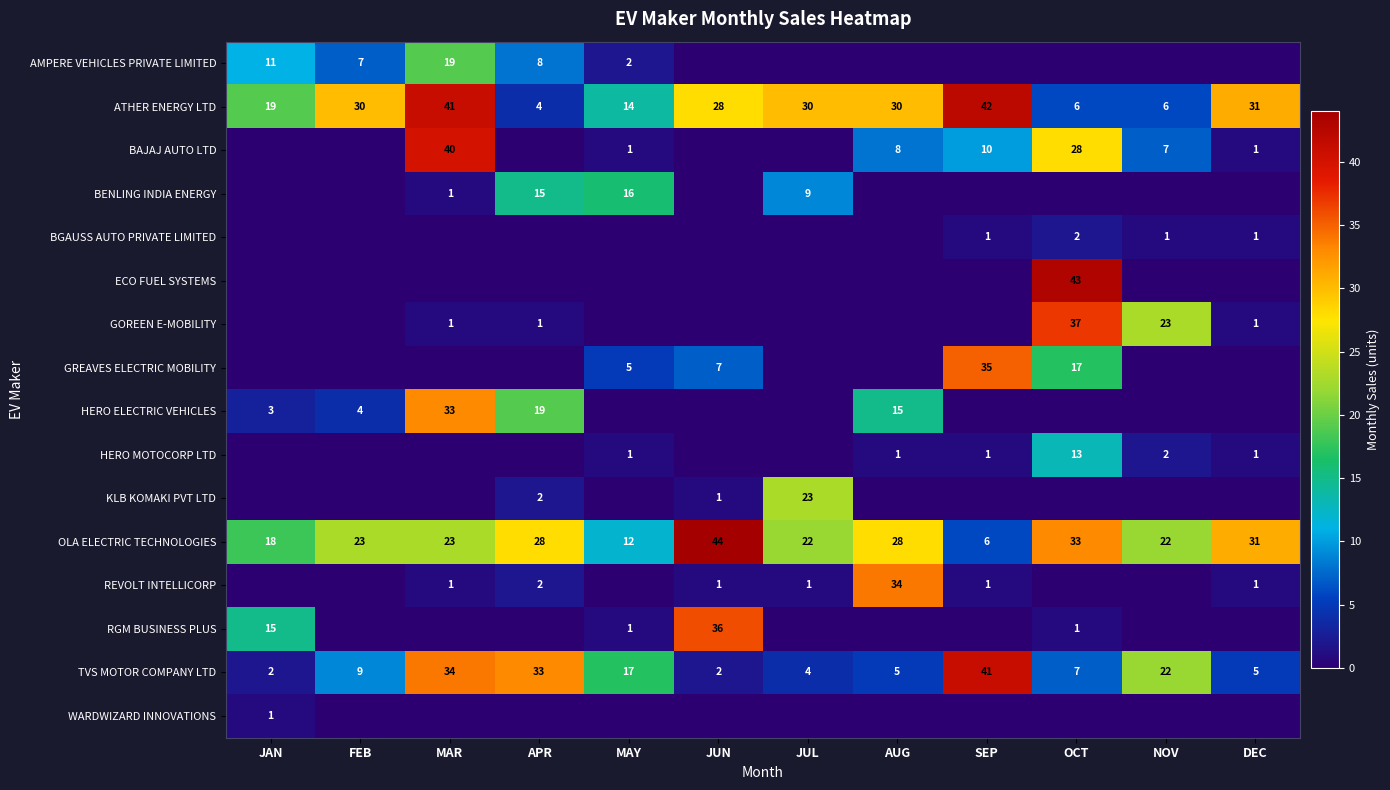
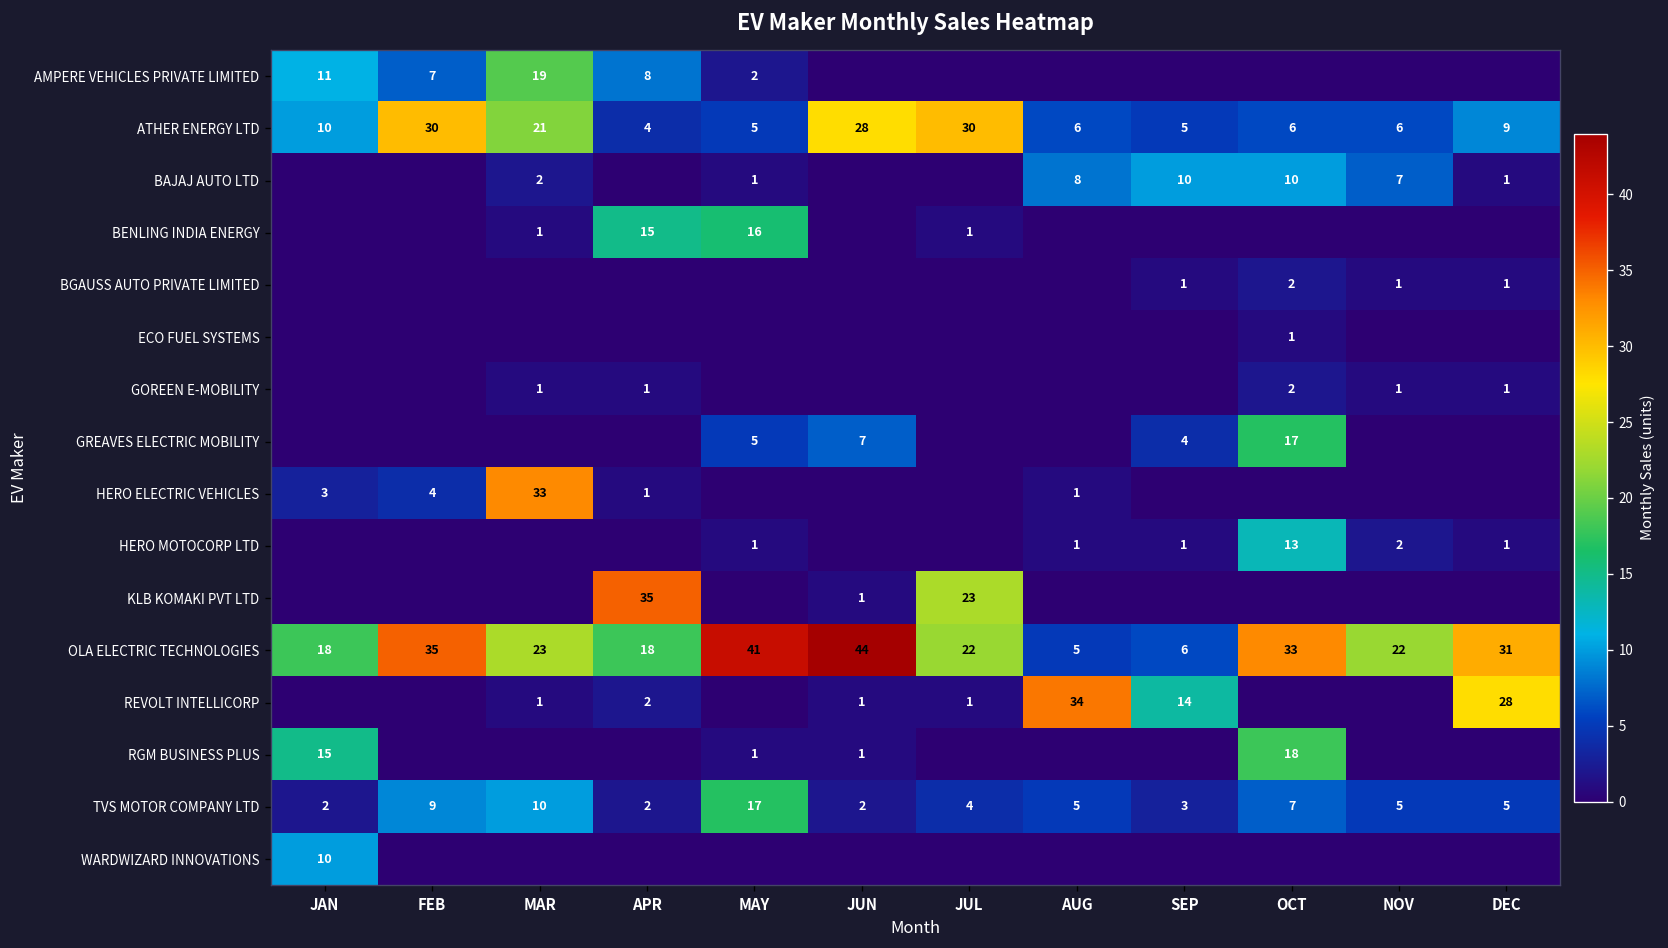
  {
    "AMPERE VEHICLES PRIVATE LIMITED": {
      "JAN": 11,
      "FEB": 7,
      "MAR": 19,
      "APR": 8,
      "MAY": 2
    },
    "ATHER ENERGY LTD": {
-     "JAN": 19,
+     "JAN": 10,
      "FEB": 30,
-     "MAR": 41,
+     "MAR": 21,
      "APR": 4,
-     "MAY": 14,
+     "MAY": 5,
      "JUN": 28,
      "JUL": 30,
-     "AUG": 30,
-     "SEP": 42,
+     "AUG": 6,
+     "SEP": 5,
      "OCT": 6,
      "NOV": 6,
-     "DEC": 31
+     "DEC": 9
    },
    "BAJAJ AUTO LTD": {
-     "MAR": 40,
+     "MAR": 2,
      "MAY": 1,
      "AUG": 8,
      "SEP": 10,
-     "OCT": 28,
+     "OCT": 10,
      "NOV": 7,
      "DEC": 1
    },
    "BENLING INDIA ENERGY": {
      "MAR": 1,
      "APR": 15,
      "MAY": 16,
-     "JUL": 9
+     "JUL": 1
    },
    "BGAUSS AUTO PRIVATE LIMITED": {
      "SEP": 1,
      "OCT": 2,
      "NOV": 1,
      "DEC": 1
    },
    "ECO FUEL SYSTEMS": {
-     "OCT": 43
+     "OCT": 1
    },
    "GOREEN E-MOBILITY": {
      "MAR": 1,
      "APR": 1,
-     "OCT": 37,
-     "NOV": 23,
+     "OCT": 2,
+     "NOV": 1,
      "DEC": 1
    },
    "GREAVES ELECTRIC MOBILITY": {
      "MAY": 5,
      "JUN": 7,
-     "SEP": 35,
+     "SEP": 4,
      "OCT": 17
    },
    "HERO ELECTRIC VEHICLES": {
      "JAN": 3,
      "FEB": 4,
      "MAR": 33,
-     "APR": 19,
-     "AUG": 15
+     "APR": 1,
+     "AUG": 1
    },
    "HERO MOTOCORP LTD": {
      "MAY": 1,
      "AUG": 1,
      "SEP": 1,
      "OCT": 13,
      "NOV": 2,
      "DEC": 1
    },
    "KLB KOMAKI PVT LTD": {
-     "APR": 2,
+     "APR": 35,
      "JUN": 1,
      "JUL": 23
    },
    "OLA ELECTRIC TECHNOLOGIES": {
      "JAN": 18,
-     "FEB": 23,
+     "FEB": 35,
      "MAR": 23,
-     "APR": 28,
-     "MAY": 12,
+     "APR": 18,
+     "MAY": 41,
      "JUN": 44,
      "JUL": 22,
-     "AUG": 28,
+     "AUG": 5,
      "SEP": 6,
      "OCT": 33,
      "NOV": 22,
      "DEC": 31
    },
    "REVOLT INTELLICORP": {
      "MAR": 1,
      "APR": 2,
      "JUN": 1,
      "JUL": 1,
      "AUG": 34,
-     "SEP": 1,
-     "DEC": 1
+     "SEP": 14,
+     "DEC": 28
    },
    "RGM BUSINESS PLUS": {
      "JAN": 15,
      "MAY": 1,
-     "JUN": 36,
-     "OCT": 1
+     "JUN": 1,
+     "OCT": 18
    },
    "TVS MOTOR COMPANY LTD": {
      "JAN": 2,
      "FEB": 9,
-     "MAR": 34,
-     "APR": 33,
+     "MAR": 10,
+     "APR": 2,
      "MAY": 17,
      "JUN": 2,
      "JUL": 4,
      "AUG": 5,
-     "SEP": 41,
+     "SEP": 3,
      "OCT": 7,
-     "NOV": 22,
+     "NOV": 5,
      "DEC": 5
    },
    "WARDWIZARD INNOVATIONS": {
-     "JAN": 1
+     "JAN": 10
    }
  }
